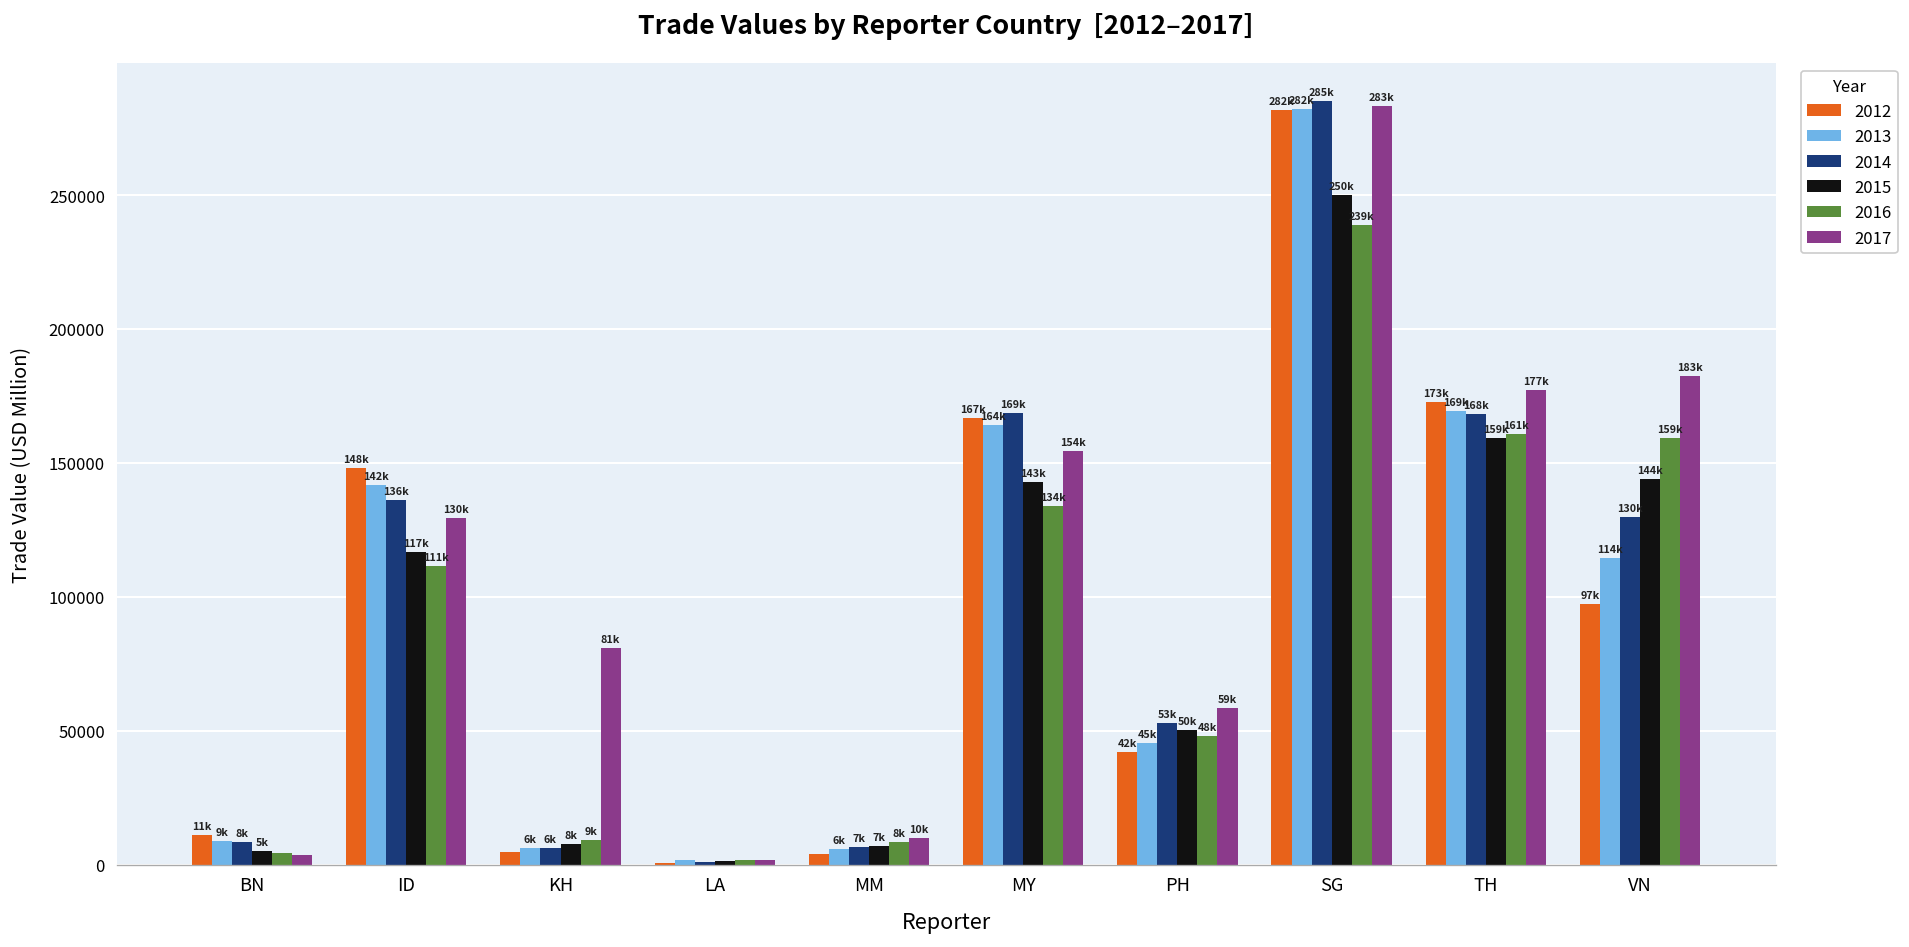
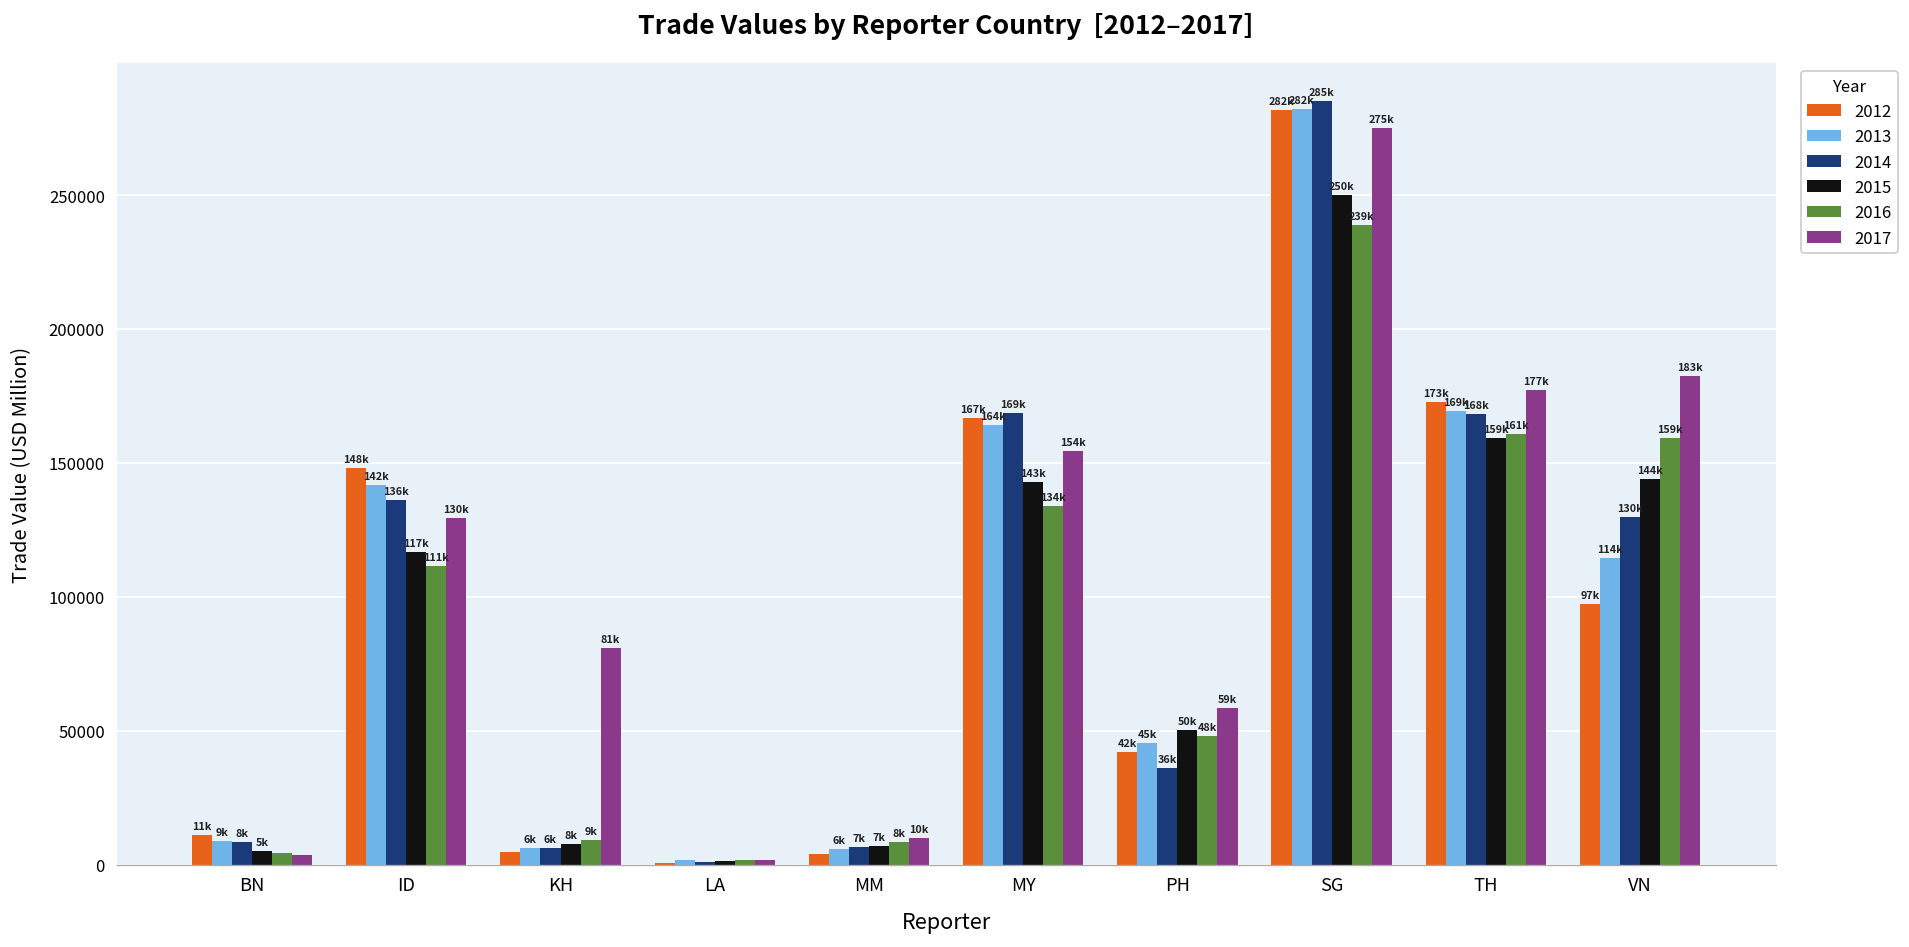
  {
    "2012": {
      "BN": "11k",
      "ID": "148k",
      "MY": "167k",
      "PH": "42k",
      "TH": "173k",
      "VN": "97k"
    },
    "2013": {
      "BN": "9k",
      "ID": "142k",
      "KH": "6k",
      "MM": "6k",
      "MY": "164k",
      "PH": "45k",
      "VN": "114k"
    },
    "2014": {
      "BN": "8k",
      "ID": "136k",
      "KH": "6k",
      "MM": "7k",
      "MY": "169k",
-     "PH": "53k",
+     "PH": "36k",
      "SG": "285k",
      "VN": "130k"
    },
    "2015": {
      "BN": "5k",
      "ID": "117k",
      "KH": "8k",
      "MM": "7k",
      "MY": "143k",
      "PH": "50k",
      "SG": "250k",
      "TH": "159k",
      "VN": "144k"
    },
    "2016": {
      "ID": "111k",
      "KH": "9k",
      "MM": "8k",
      "MY": "134k",
      "PH": "48k",
      "SG": "239k",
      "TH": "161k",
      "VN": "159k"
    },
    "2017": {
      "ID": "130k",
      "KH": "81k",
      "MM": "10k",
      "MY": "154k",
      "PH": "59k",
-     "SG": "283k",
+     "SG": "275k",
      "TH": "177k",
      "VN": "183k"
    }
  }
